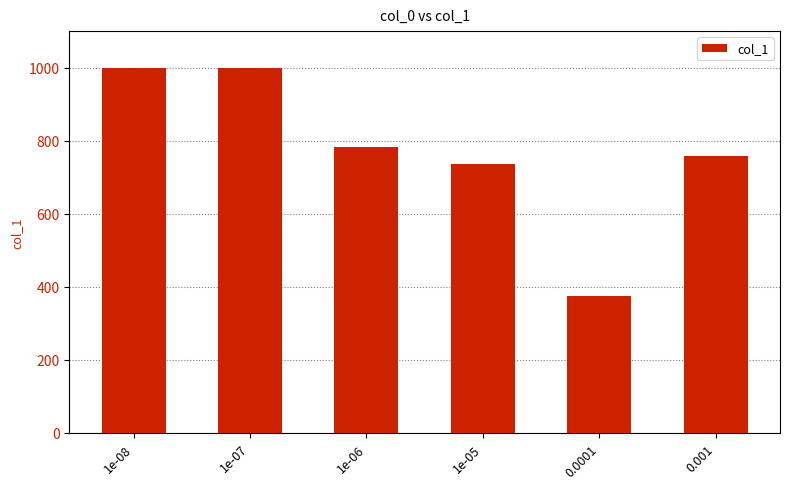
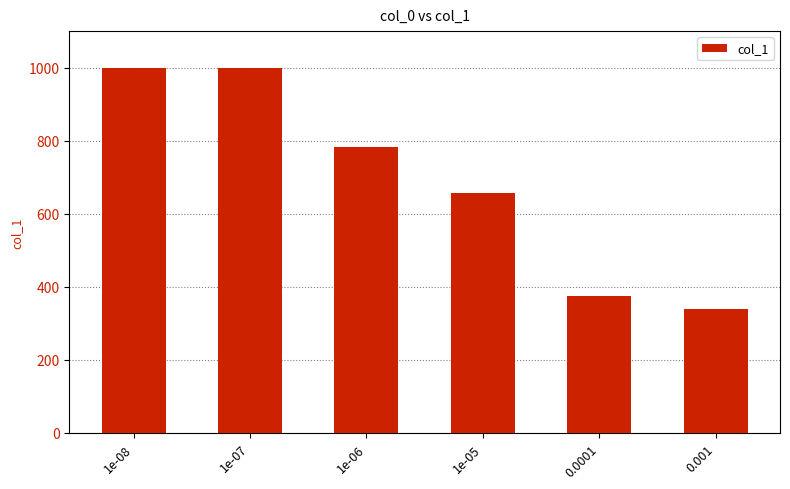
  {
    "1e-08": 1000,
    "1e-07": 1000,
    "1e-06": 780,
-   "1e-05": 740,
+   "1e-05": 660,
    "0.0001": 380,
-   "0.001": 760
+   "0.001": 340
  }
